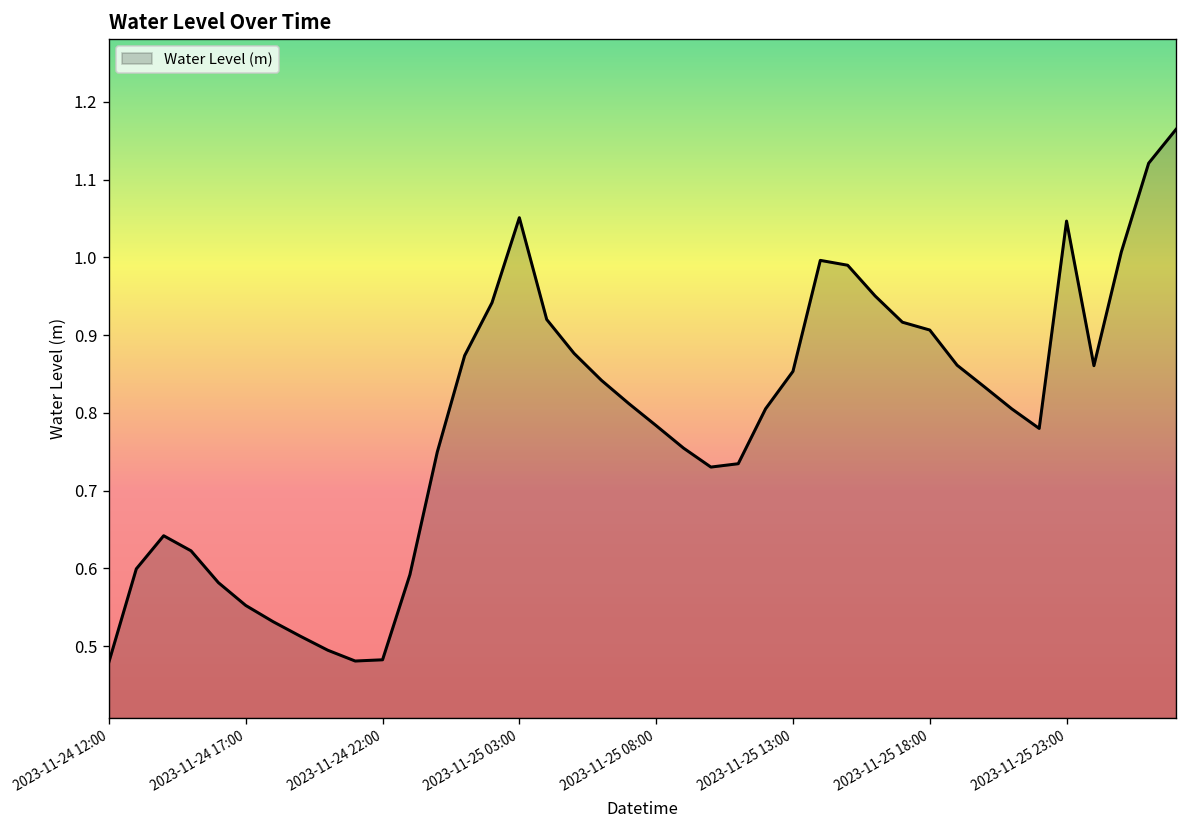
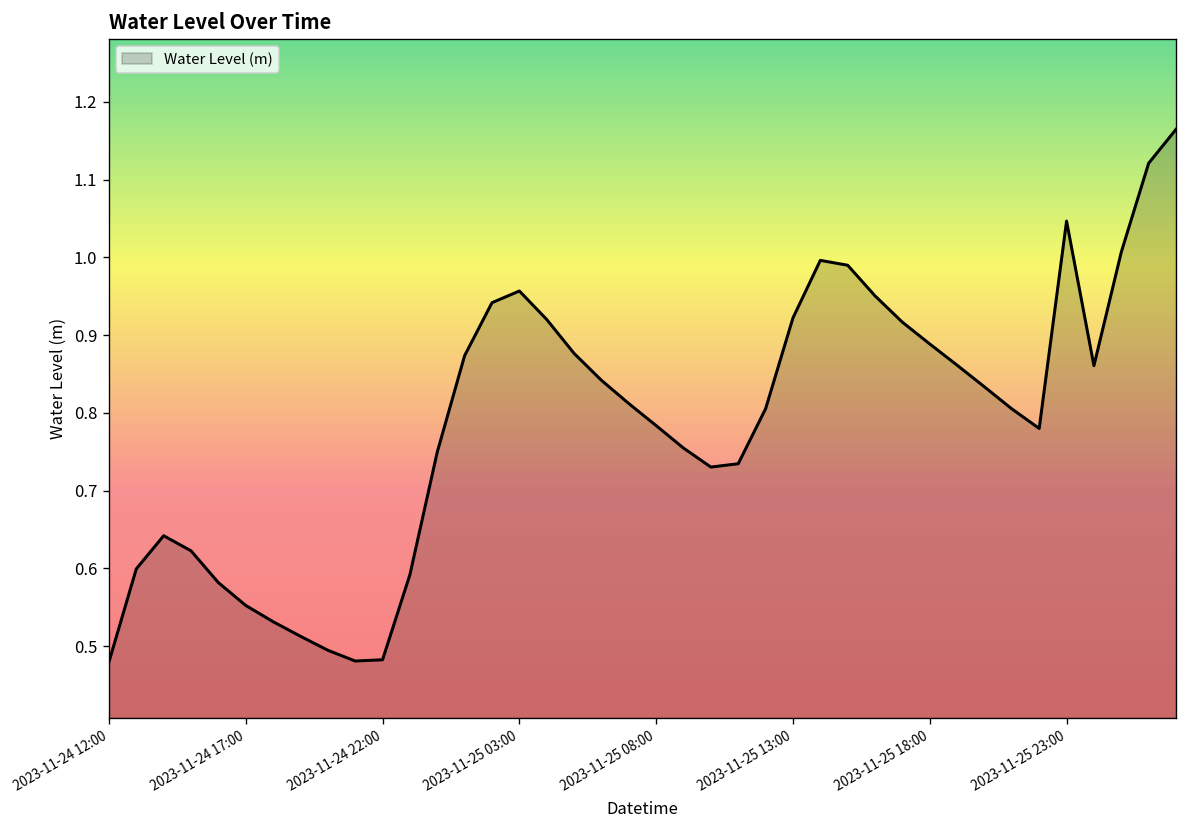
  {
    "2023-11-24 12:00": 0.48,
    "2023-11-24 17:00": 0.55,
    "2023-11-24 22:00": 0.48,
-   "2023-11-25 03:00": 1.05,
+   "2023-11-25 03:00": 0.96,
    "2023-11-25 08:00": 0.78,
-   "2023-11-25 13:00": 0.85,
-   "2023-11-25 18:00": 0.91,
+   "2023-11-25 13:00": 0.92,
+   "2023-11-25 18:00": 0.89,
    "2023-11-25 23:00": 1.05
  }
